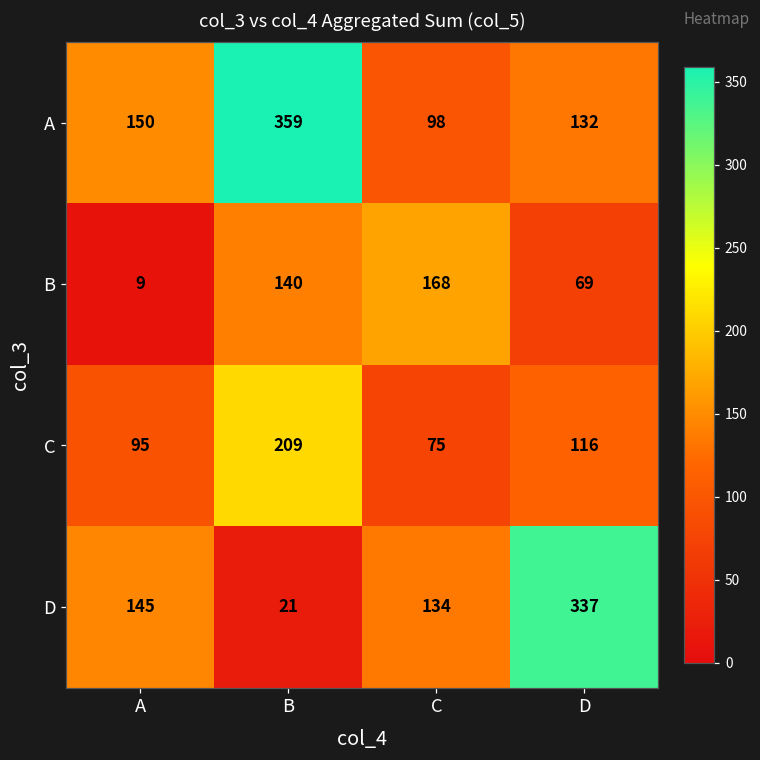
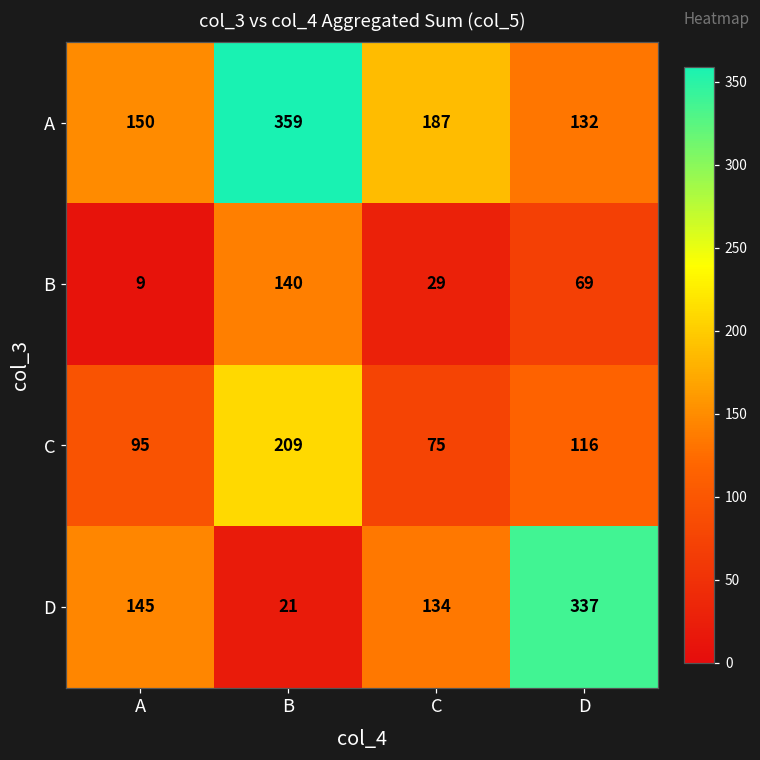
  {
    "A": {
      "A": 150,
      "B": 359,
-     "C": 98,
+     "C": 187,
      "D": 132
    },
    "B": {
      "A": 9,
      "B": 140,
-     "C": 168,
+     "C": 29,
      "D": 69
    },
    "C": {
      "A": 95,
      "B": 209,
      "C": 75,
      "D": 116
    },
    "D": {
      "A": 145,
      "B": 21,
      "C": 134,
      "D": 337
    }
  }
